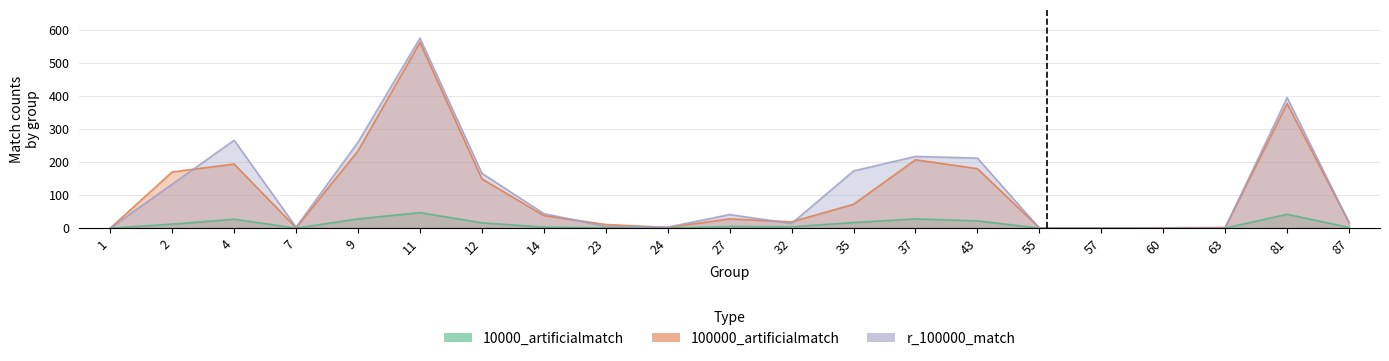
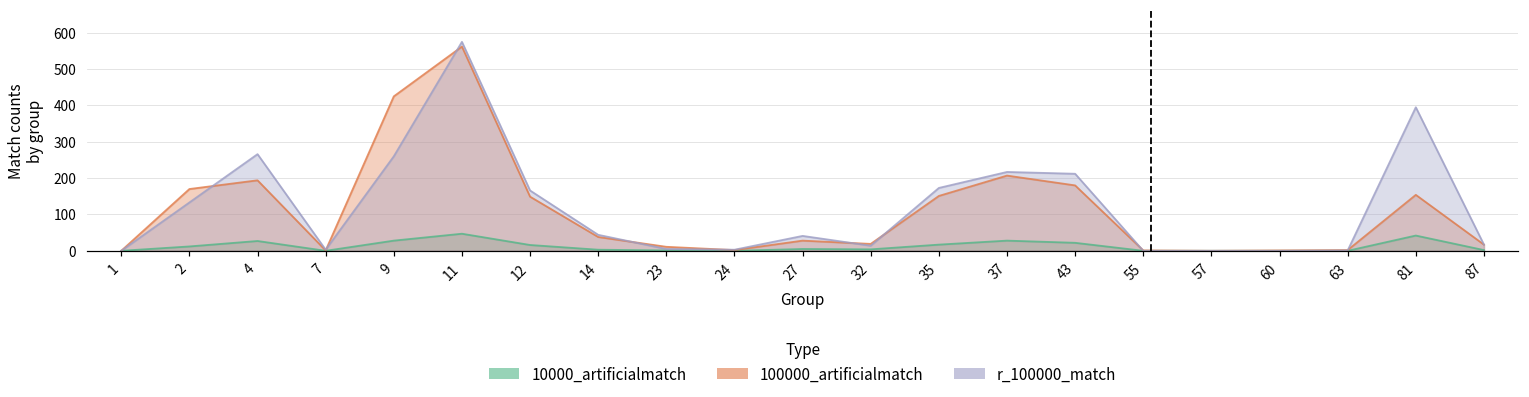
  {
    "100000_artificialmatch": {
      "2": 170,
      "4": 190,
-     "9": 230,
+     "9": 430,
      "11": 560,
      "12": 150,
      "27": 30,
-     "35": 70,
+     "35": 150,
      "37": 210,
      "43": 180,
-     "81": 380
+     "81": 150
    }
  }
